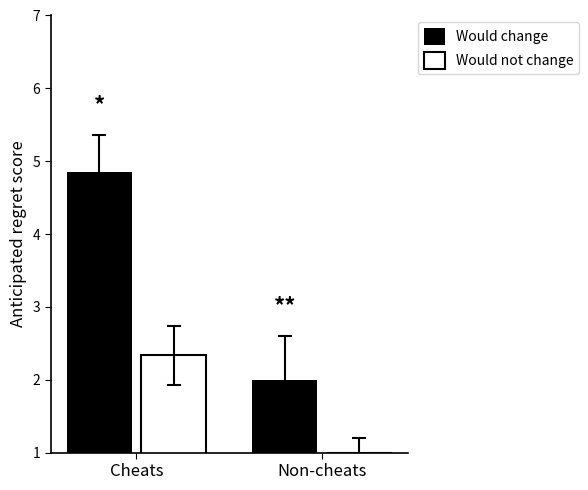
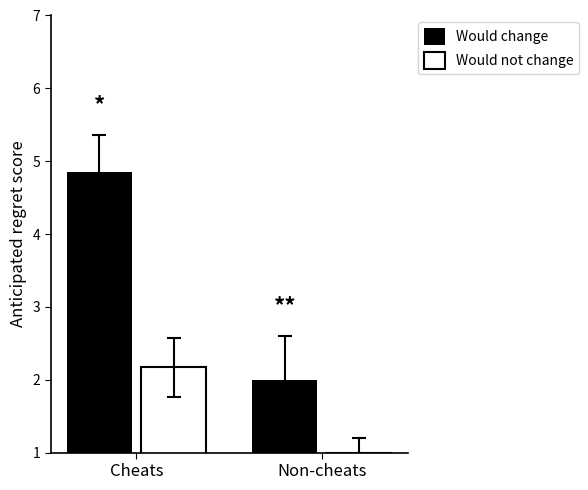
  {
    "Would change": {
      "Cheats": 4.9,
      "Non-cheats": 2.0
    },
    "Would not change": {
-     "Cheats": 2.3,
+     "Cheats": 2.2,
      "Non-cheats": 1.0
    }
  }
